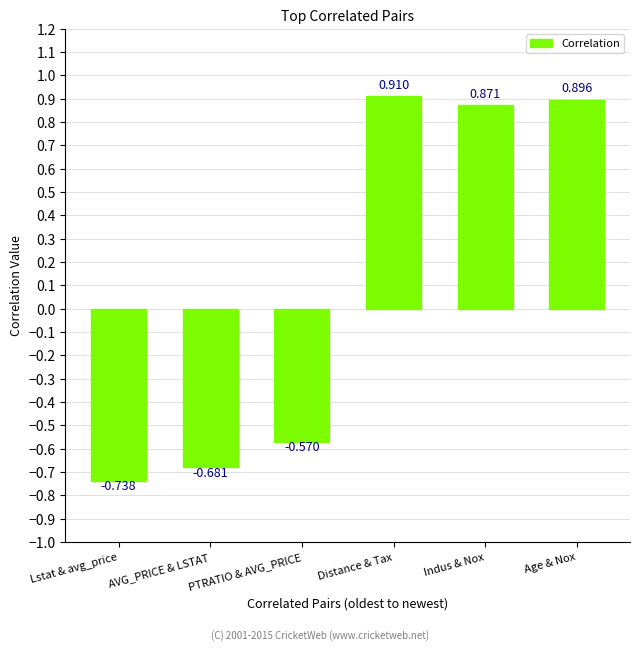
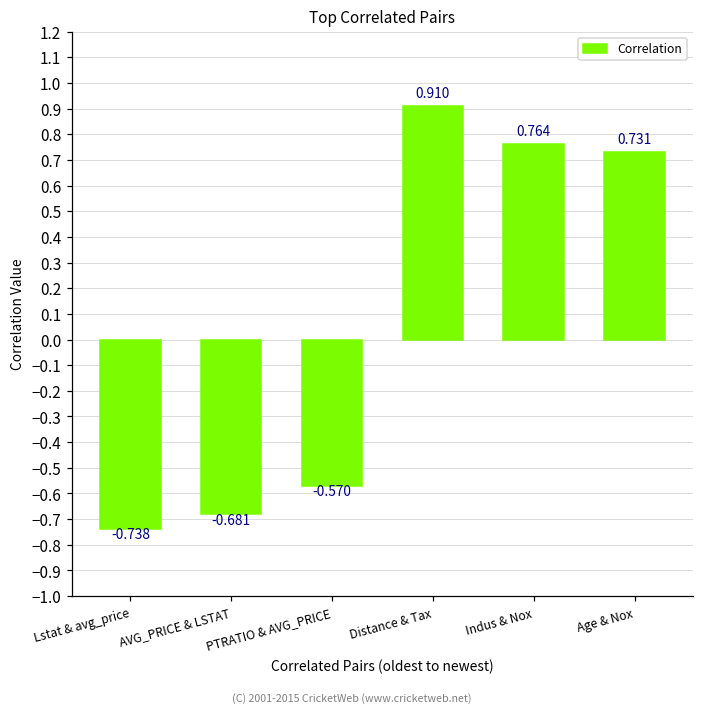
  {
    "Lstat & avg_price": -0.738,
    "AVG_PRICE & LSTAT": -0.681,
    "PTRATIO & AVG_PRICE": -0.570,
    "Distance & Tax": 0.910,
-   "Indus & Nox": 0.871,
-   "Age & Nox": 0.896
+   "Indus & Nox": 0.764,
+   "Age & Nox": 0.731
  }
